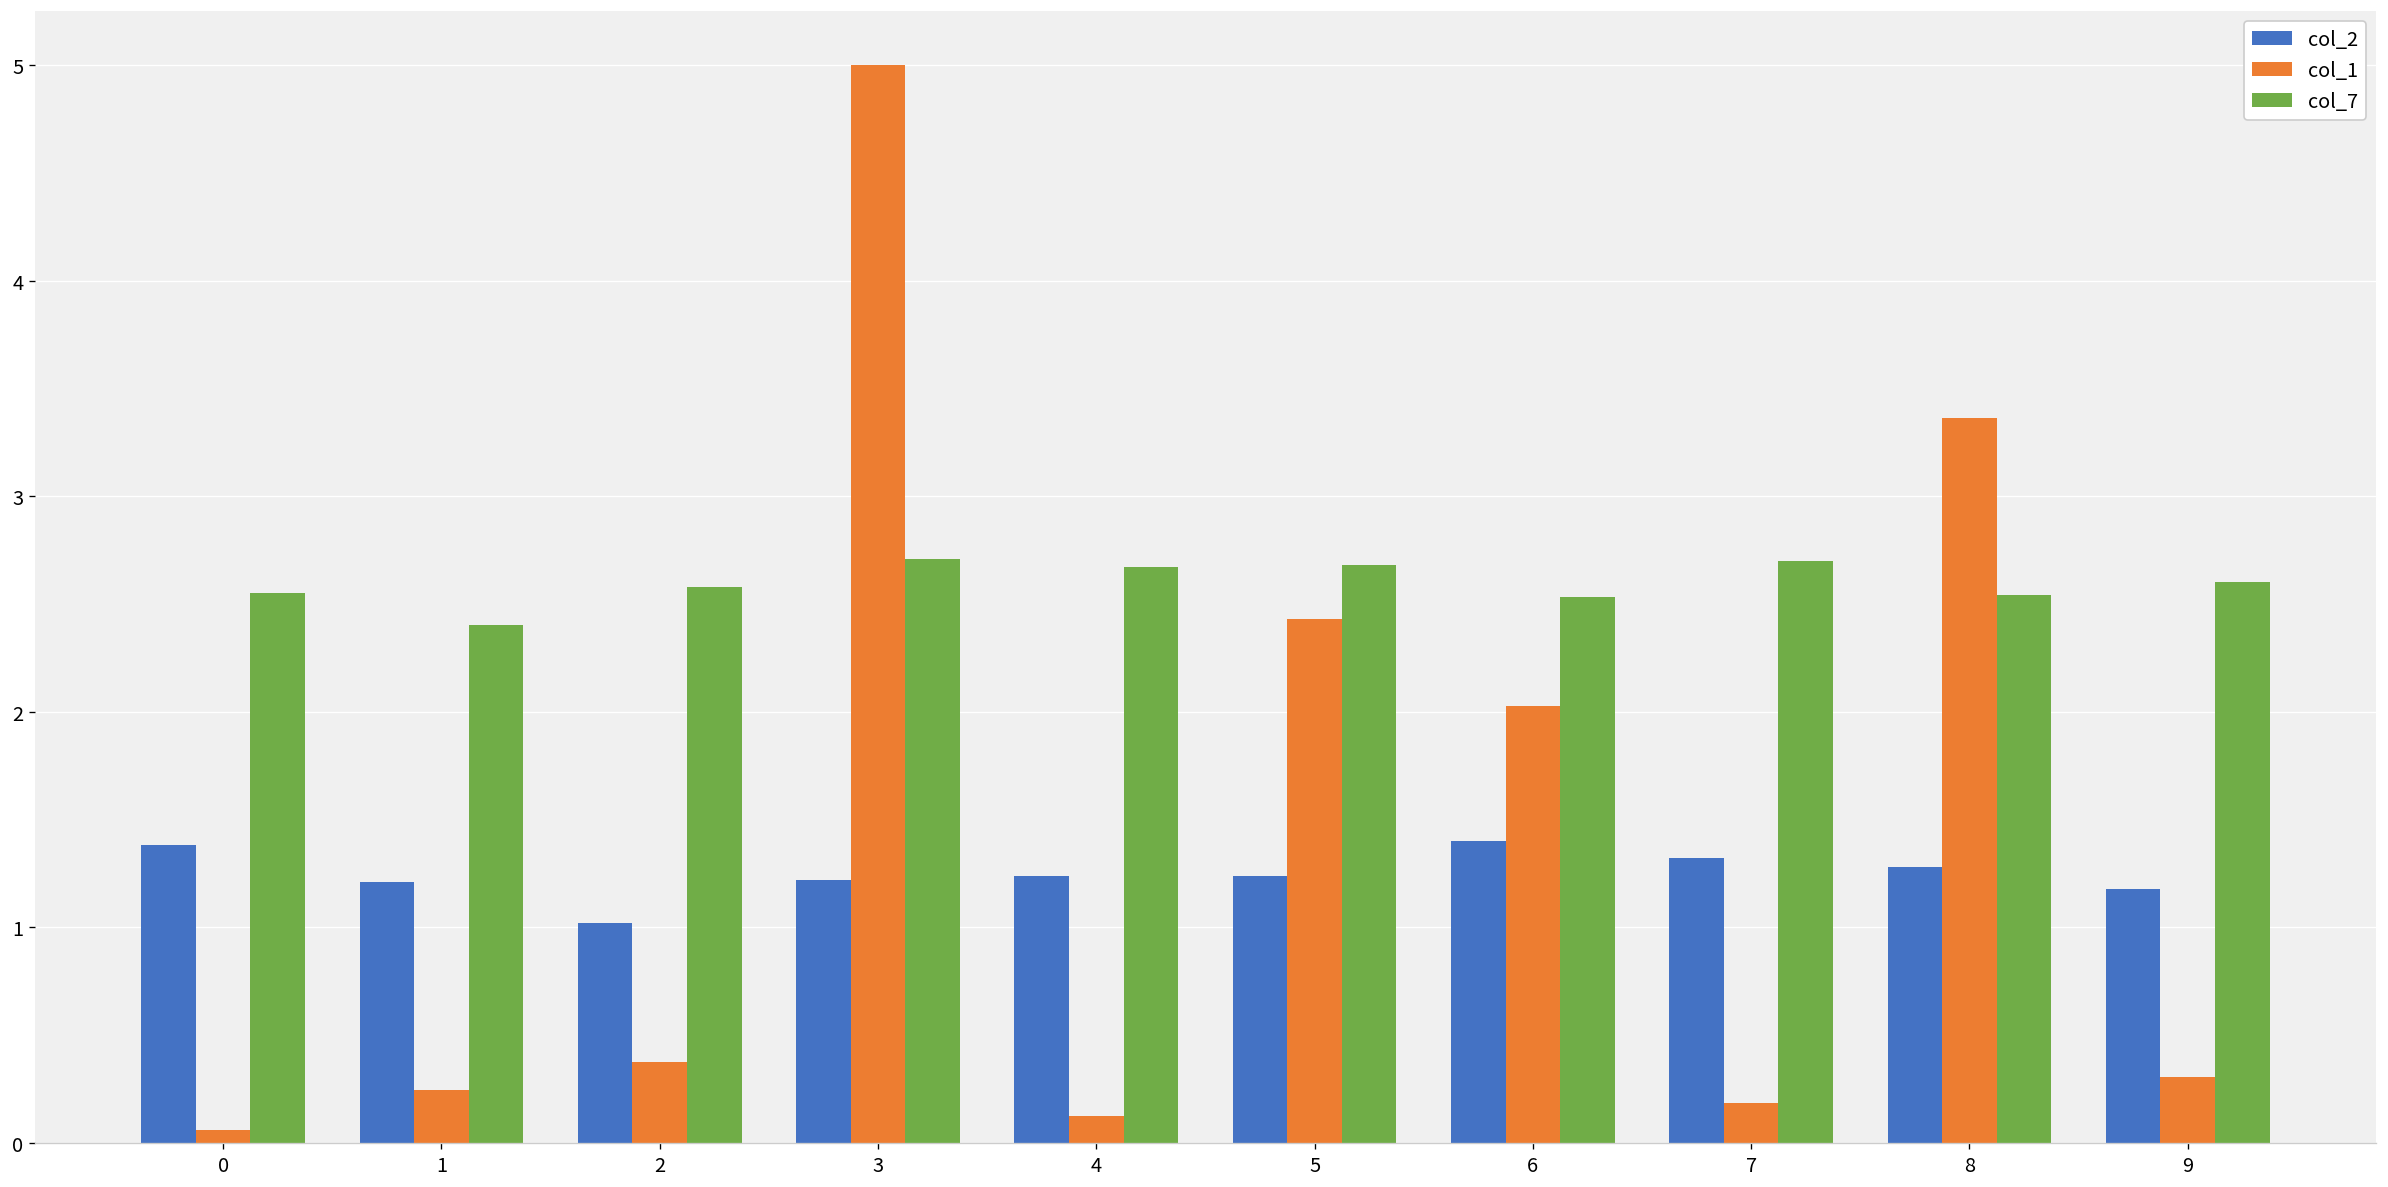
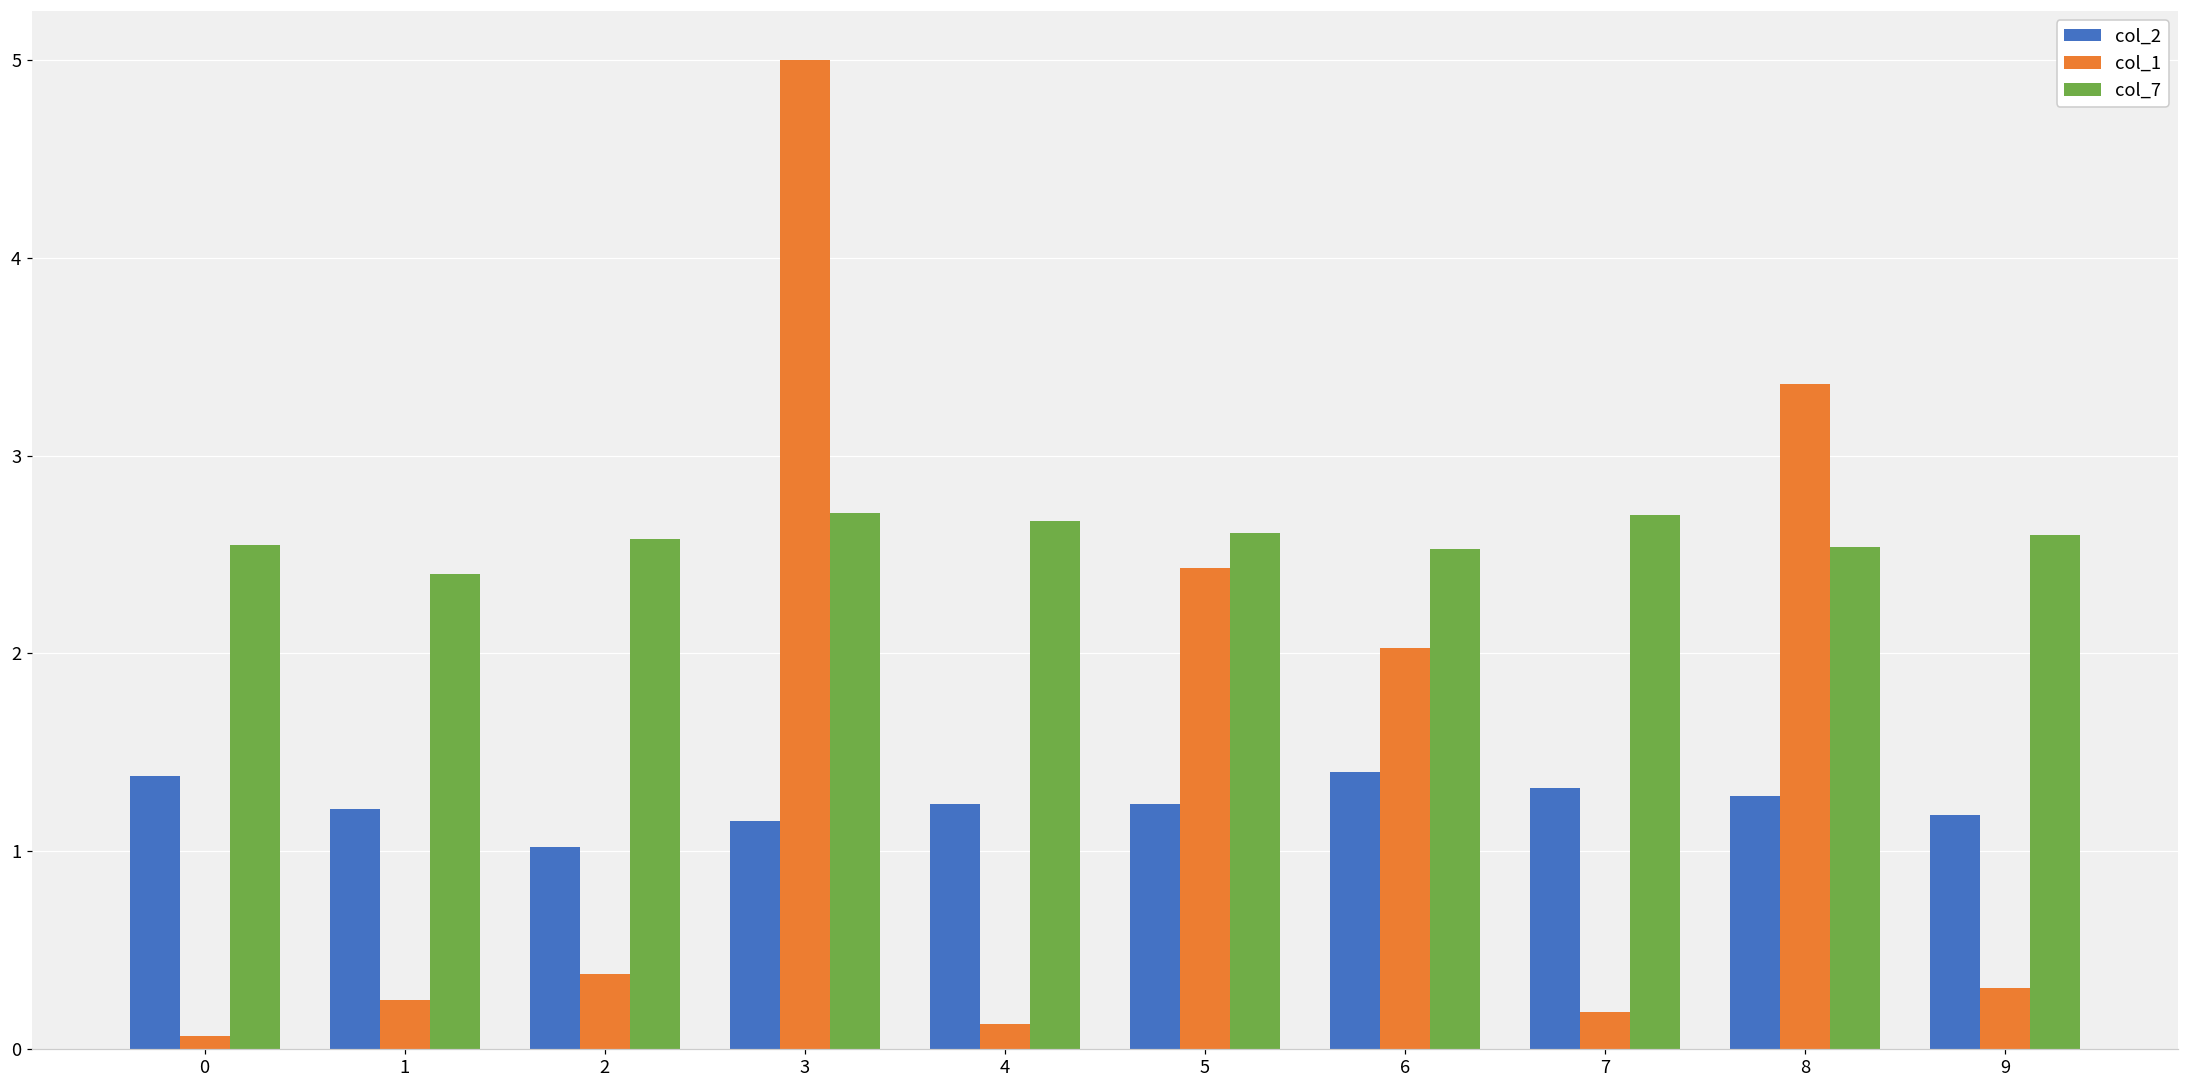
  {
    "col_2": {
      "0": 1.38,
      "1": 1.21,
      "2": 1.02,
-     "3": 1.22,
+     "3": 1.15,
      "4": 1.24,
      "5": 1.24,
      "6": 1.40,
      "7": 1.32,
      "8": 1.28,
      "9": 1.18
    },
    "col_1": {
      "0": 0.06,
      "1": 0.25,
      "2": 0.38,
      "3": 5.00,
      "4": 0.12,
      "5": 2.43,
      "6": 2.03,
      "7": 0.18,
      "8": 3.36,
      "9": 0.31
    },
    "col_7": {
      "0": 2.55,
      "1": 2.40,
      "2": 2.58,
      "3": 2.71,
      "4": 2.67,
-     "5": 2.68,
+     "5": 2.61,
      "6": 2.53,
      "7": 2.70,
      "8": 2.54,
      "9": 2.60
    }
  }
